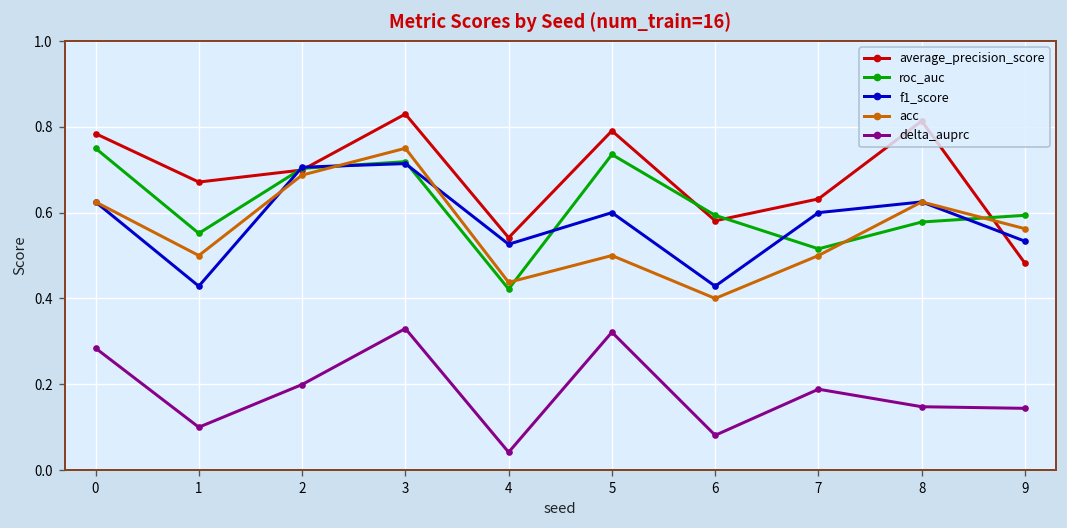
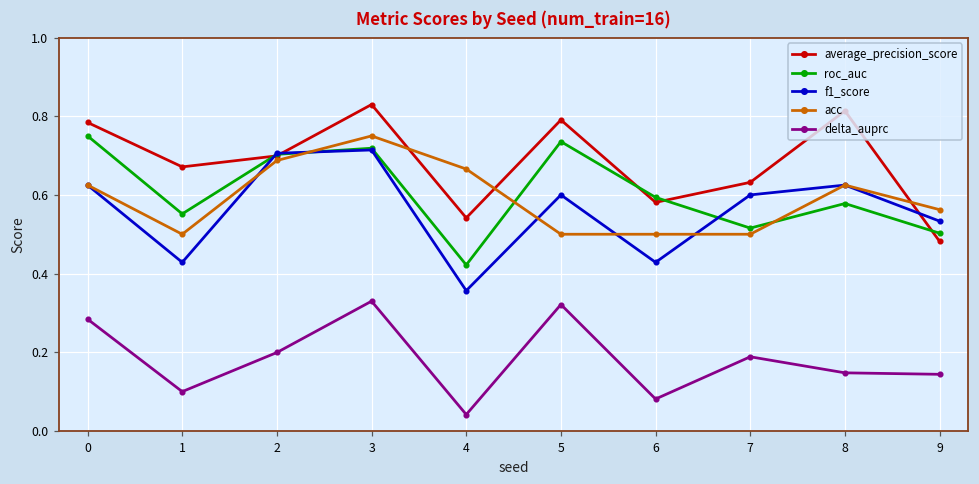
  {
    "average_precision_score": {
      "0": 0.78,
      "1": 0.67,
      "3": 0.83,
      "4": 0.54,
      "5": 0.79,
      "6": 0.58,
      "7": 0.63,
      "9": 0.48
    },
    "roc_auc": {
      "0": 0.75,
      "1": 0.55,
      "4": 0.42,
      "5": 0.74,
      "6": 0.59,
      "7": 0.52,
      "8": 0.58,
-     "9": 0.59
+     "9": 0.50
    },
    "f1_score": {
      "1": 0.43,
-     "4": 0.53,
+     "4": 0.36,
      "5": 0.60,
      "6": 0.43,
      "7": 0.60,
      "9": 0.53
    },
    "acc": {
      "1": 0.50,
      "2": 0.69,
      "3": 0.75,
-     "4": 0.44,
+     "4": 0.67,
      "5": 0.50,
-     "6": 0.4,
+     "6": 0.5,
      "7": 0.50,
      "9": 0.56
    },
    "delta_auprc": {
      "0": 0.28,
      "1": 0.10,
      "2": 0.20,
      "3": 0.33,
      "4": 0.04,
      "5": 0.32,
      "6": 0.08,
      "7": 0.19,
      "8": 0.15,
      "9": 0.14
    }
  }
